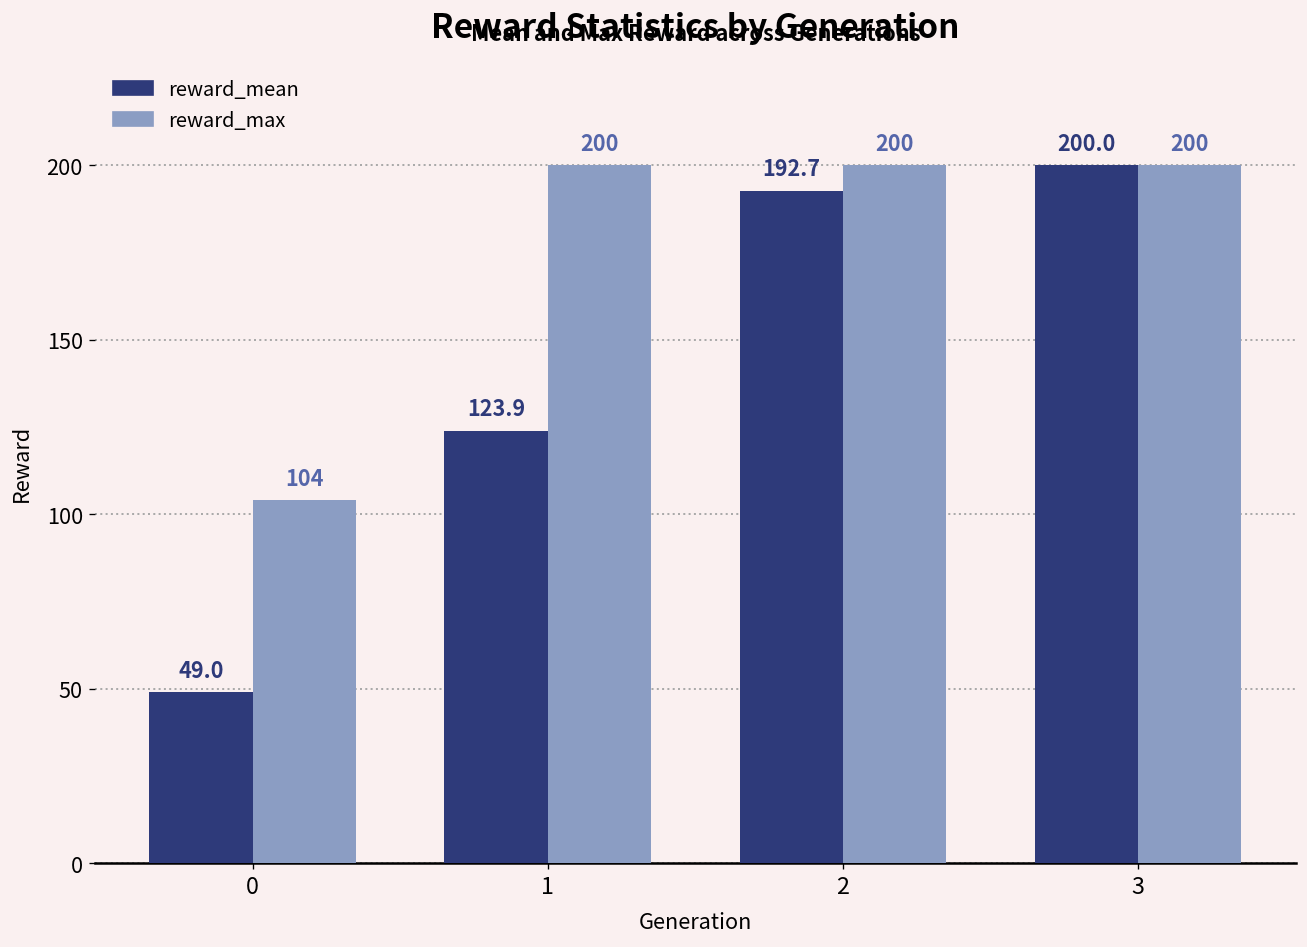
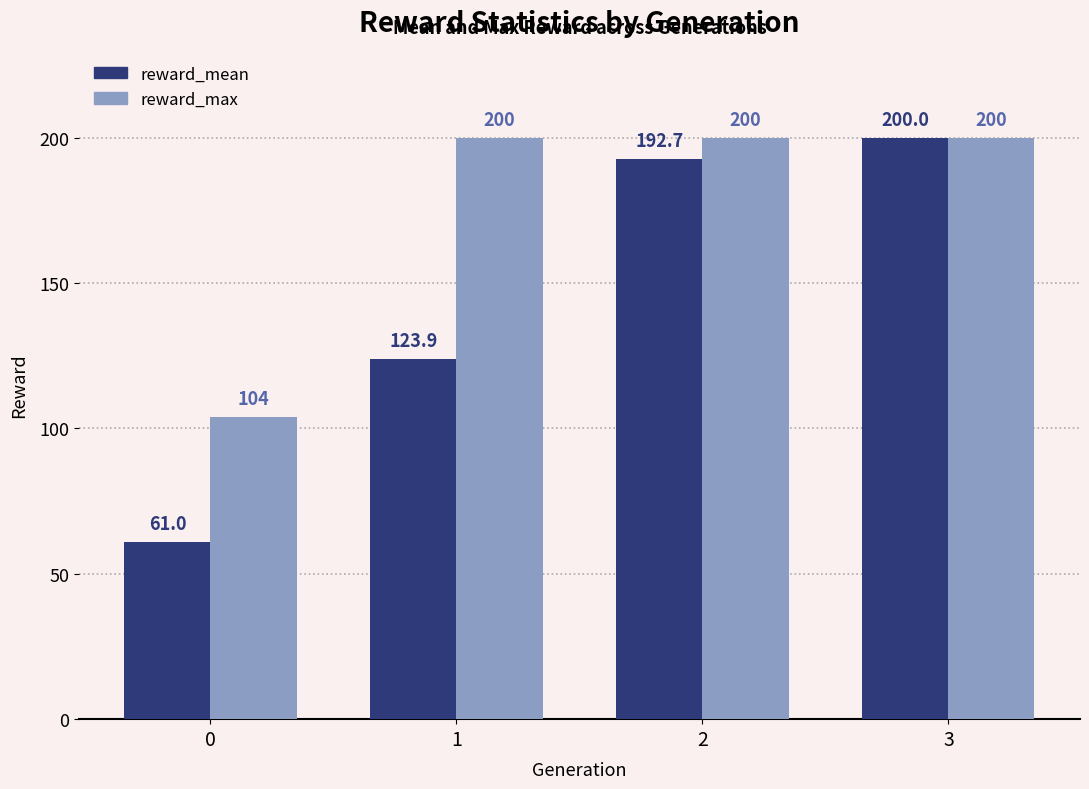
  {
    "reward_mean": {
-     "0": 49.0,
+     "0": 61.0,
      "1": 123.9,
      "2": 192.7,
      "3": 200.0
    },
    "reward_max": {
      "0": 104,
      "1": 200,
      "2": 200,
      "3": 200
    }
  }
